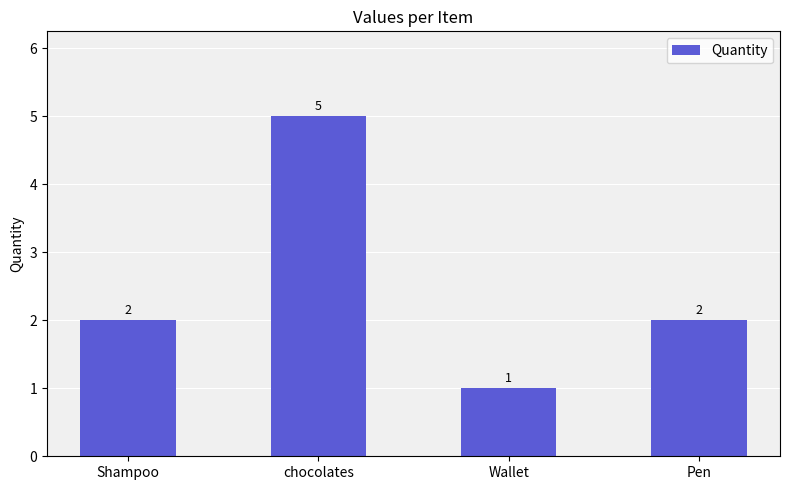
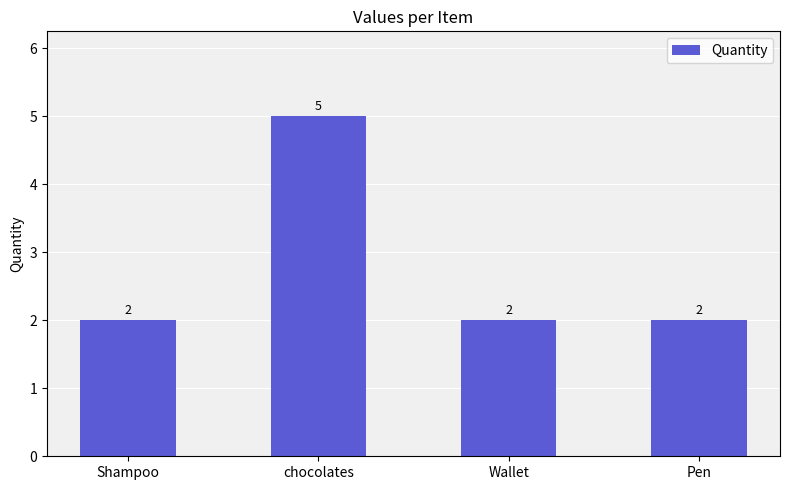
  {
    "Shampoo": 2,
    "chocolates": 5,
-   "Wallet": 1,
+   "Wallet": 2,
    "Pen": 2
  }
